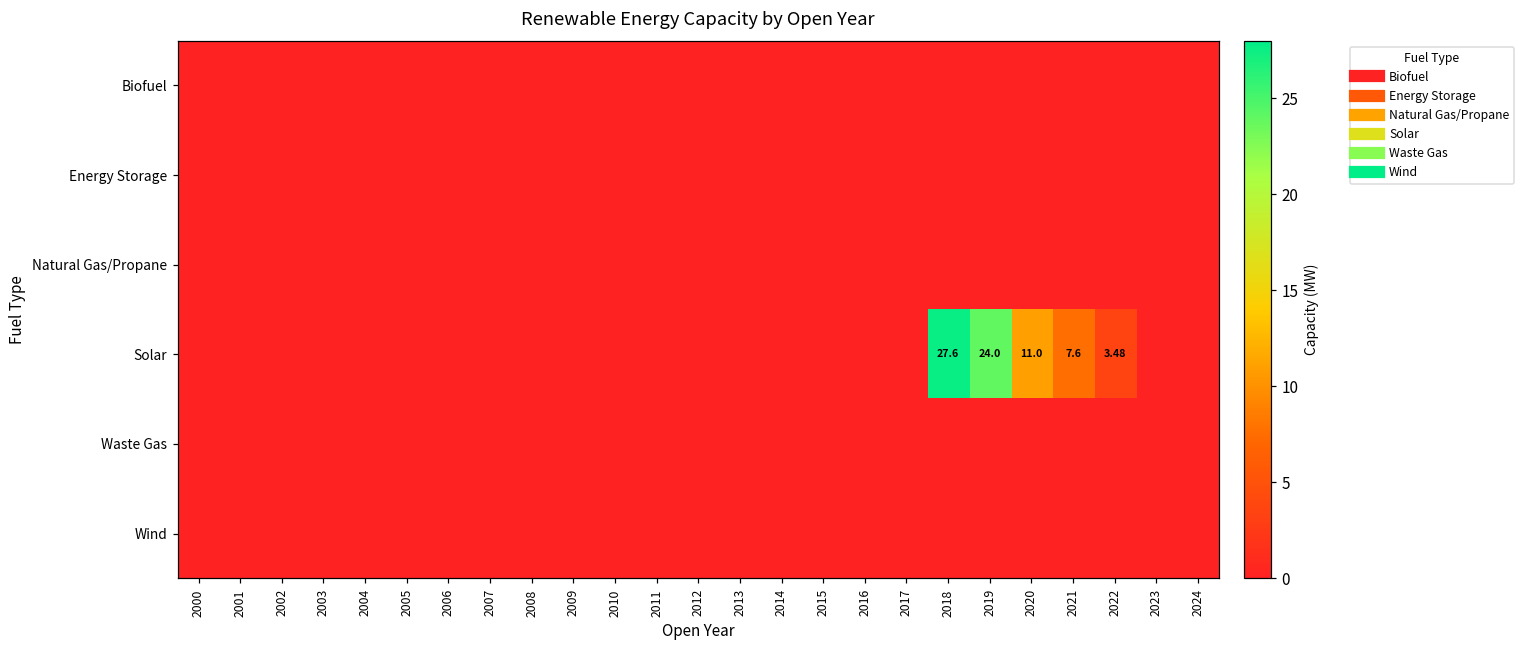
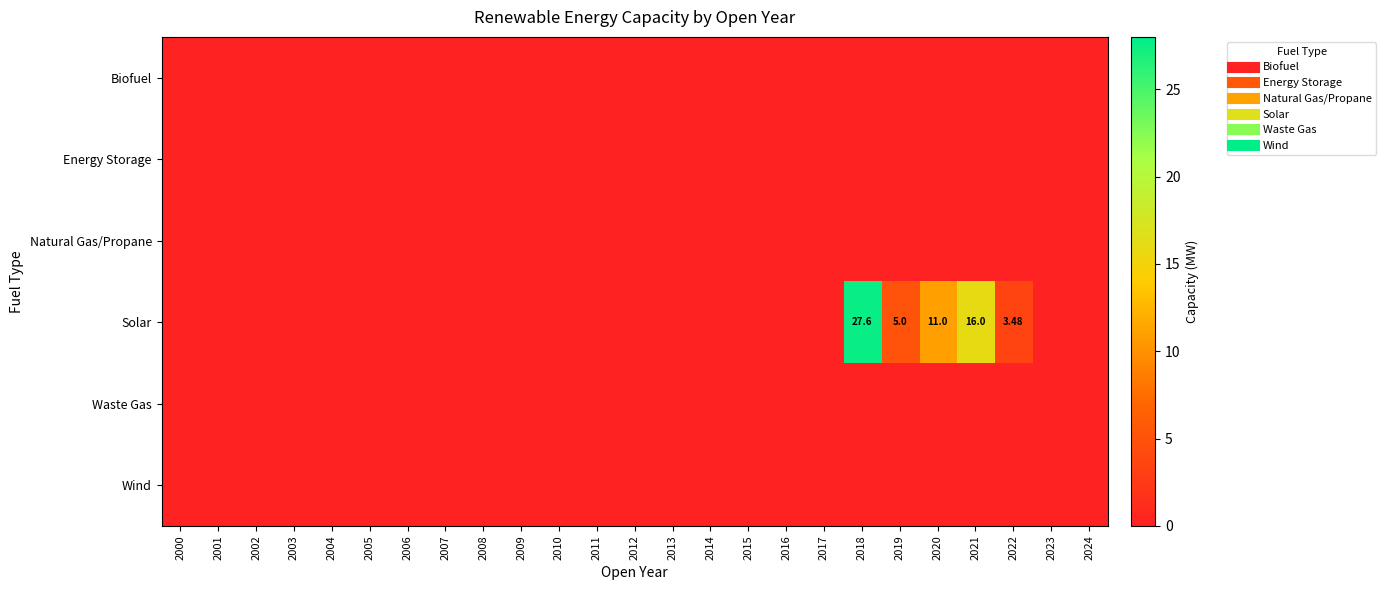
  {
    "Solar": {
      "2018": 27.6,
-     "2019": 24.0,
+     "2019": 5.0,
      "2020": 11.0,
-     "2021": 7.6,
+     "2021": 16.0,
      "2022": 3.48
    }
  }
